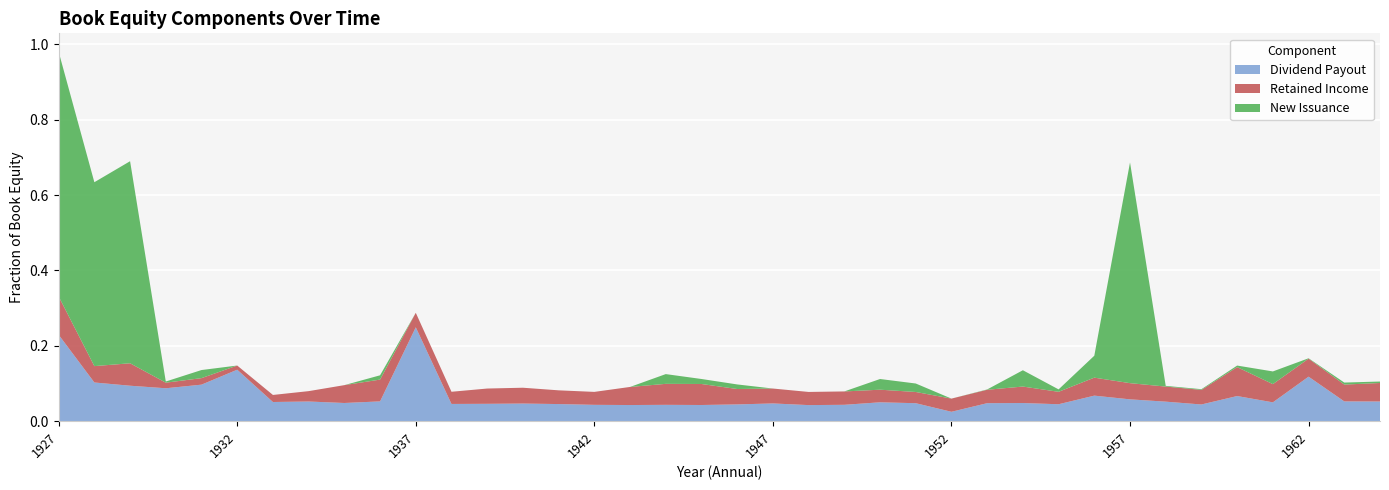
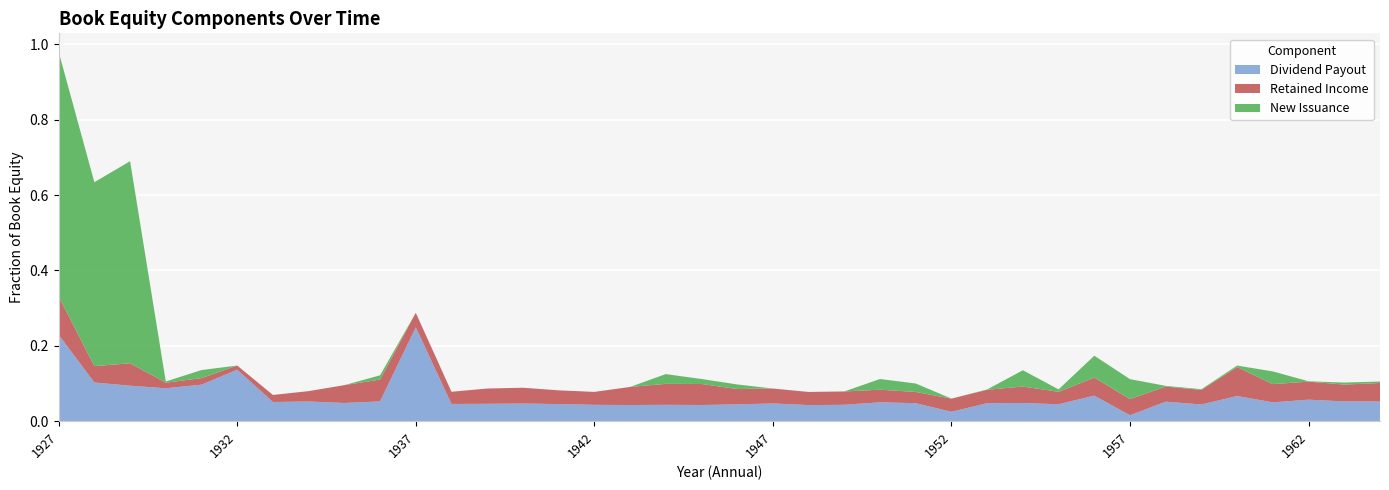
  {
    "Dividend Payout": {
      "1927": 0.23,
      "1932": 0.14,
      "1937": 0.25,
      "1942": 0.04,
      "1947": 0.05,
      "1952": 0.03,
-     "1957": 0.06,
-     "1962": 0.12
+     "1957": 0.02,
+     "1962": 0.06
    },
    "Retained Income": {
      "1927": 0.10,
      "1957": 0.04
    },
    "New Issuance": {
      "1927": 0.65,
-     "1957": 0.59
+     "1957": 0.05
    }
  }
